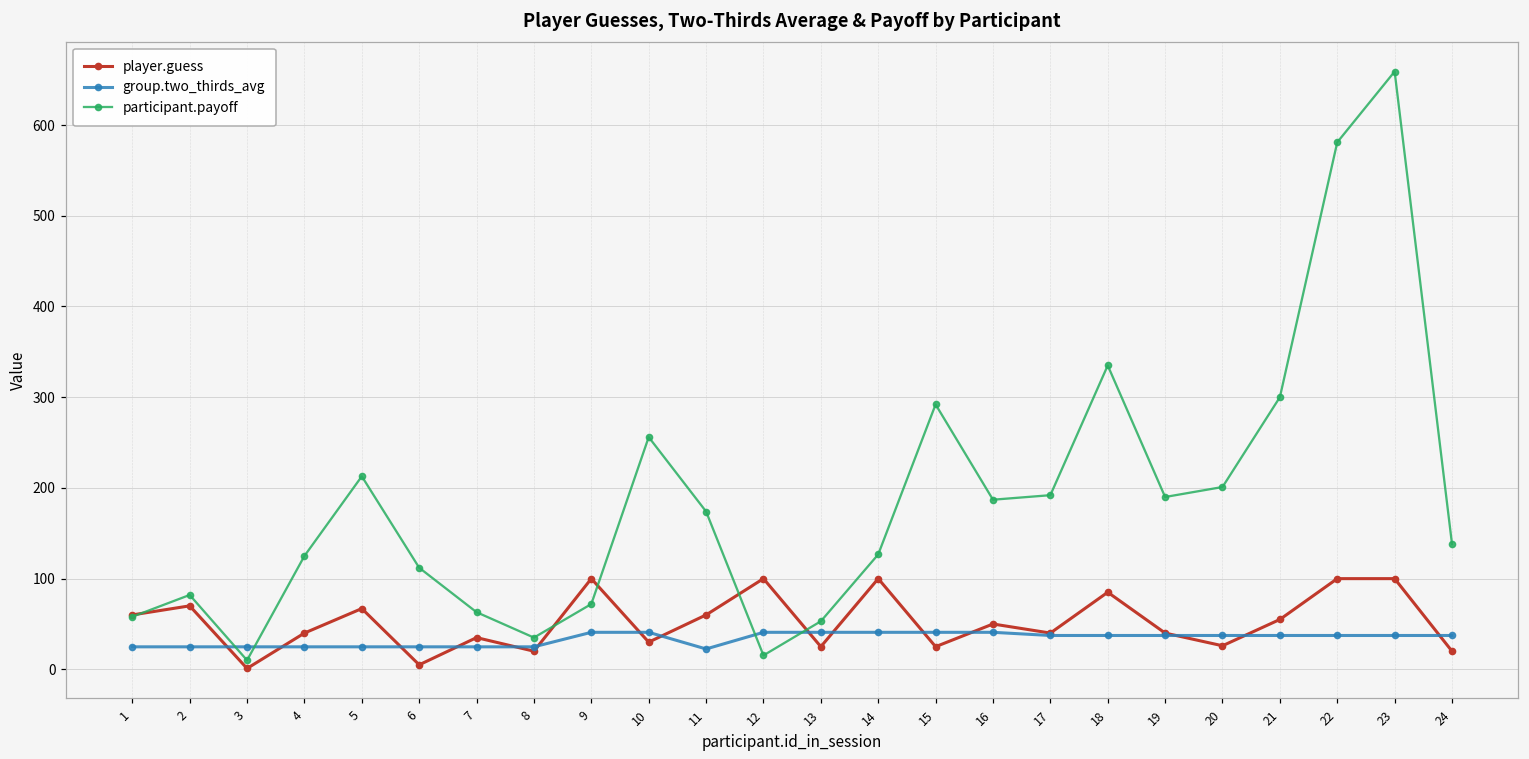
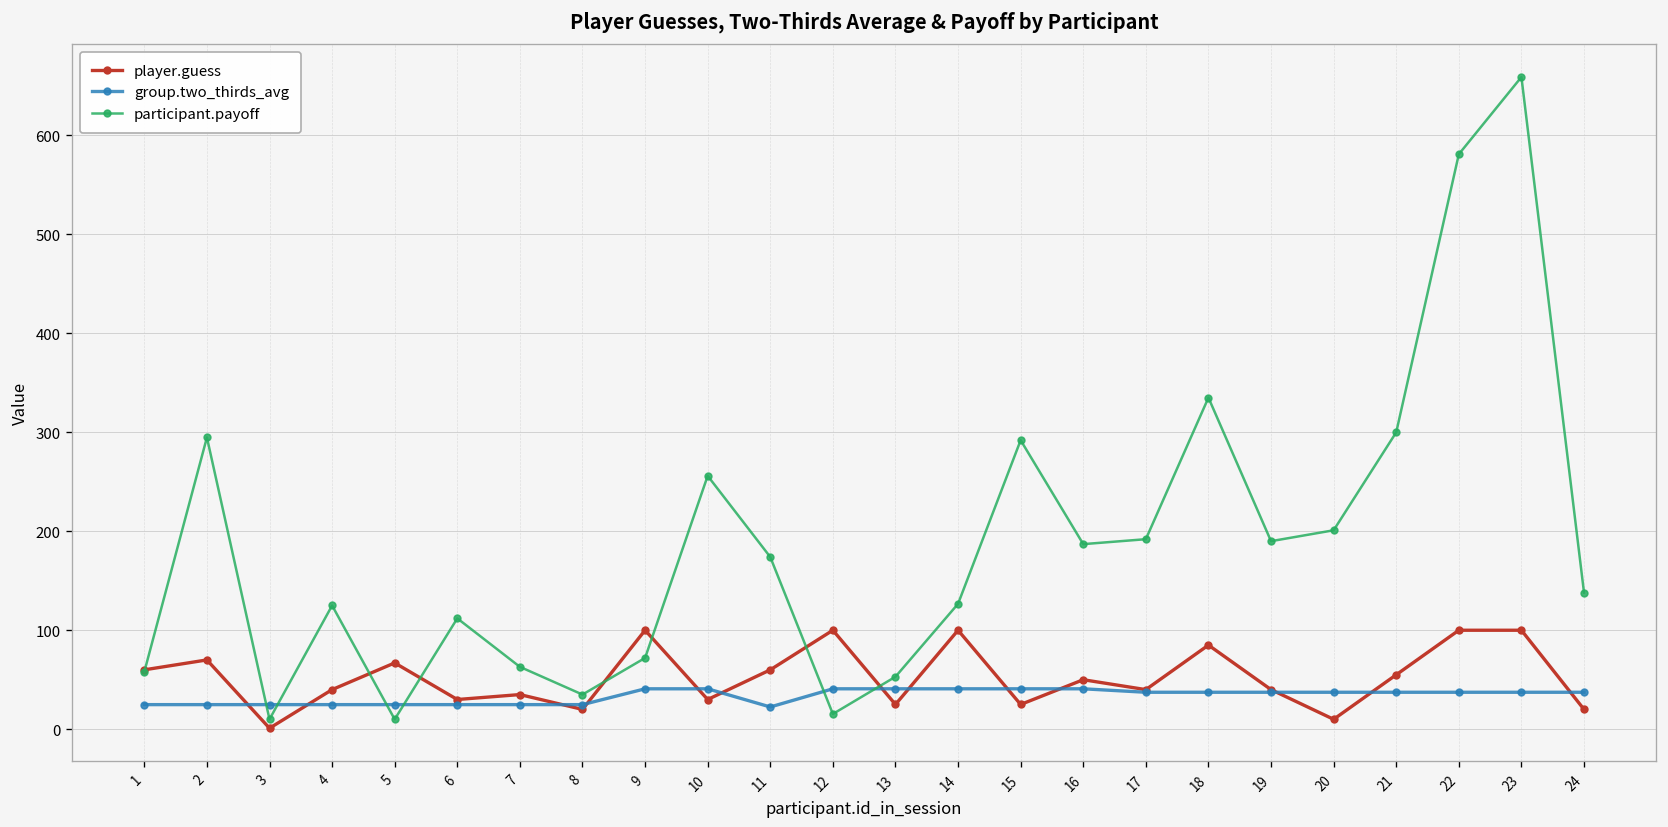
  {
    "player.guess": {
      "2": 70,
      "3": 0,
      "4": 40,
      "5": 70,
-     "6": 10,
+     "6": 30,
      "7": 40,
      "8": 20,
      "9": 100,
      "10": 30,
      "11": 60,
      "12": 100,
      "13": 30,
      "14": 100,
      "15": 30,
      "16": 50,
      "18": 90,
-     "20": 30,
+     "20": 10,
      "21": 60,
      "22": 100,
      "23": 100,
      "24": 20
    },
    "group.two_thirds_avg": {
      "1": 20,
      "2": 20,
      "3": 20,
      "4": 20,
      "5": 20,
      "6": 20,
      "7": 20,
      "8": 20,
      "9": 40,
      "10": 40,
      "11": 20,
      "12": 40,
      "13": 40,
      "14": 40,
      "15": 40,
      "16": 40,
      "18": 40,
      "20": 40,
      "21": 40,
      "22": 40,
      "23": 40,
      "24": 40
    },
    "participant.payoff": {
-     "2": 80,
+     "2": 290,
      "3": 10,
      "4": 130,
-     "5": 210,
+     "5": 10,
      "6": 110,
      "7": 60,
      "8": 40,
      "9": 70,
      "10": 260,
      "11": 170,
      "12": 20,
      "13": 50,
      "14": 130,
      "15": 290,
      "16": 190,
      "17": 190,
      "18": 340,
      "19": 190,
      "20": 200,
      "21": 300,
      "22": 580,
      "23": 660,
      "24": 140
    }
  }
